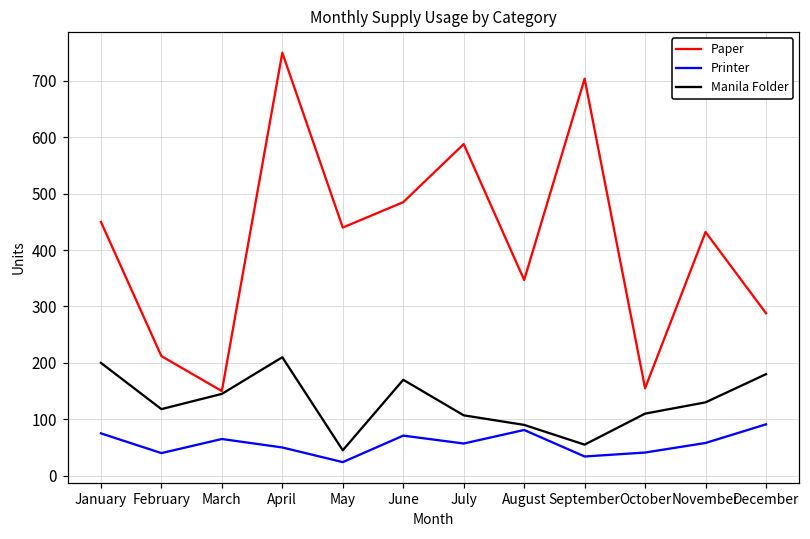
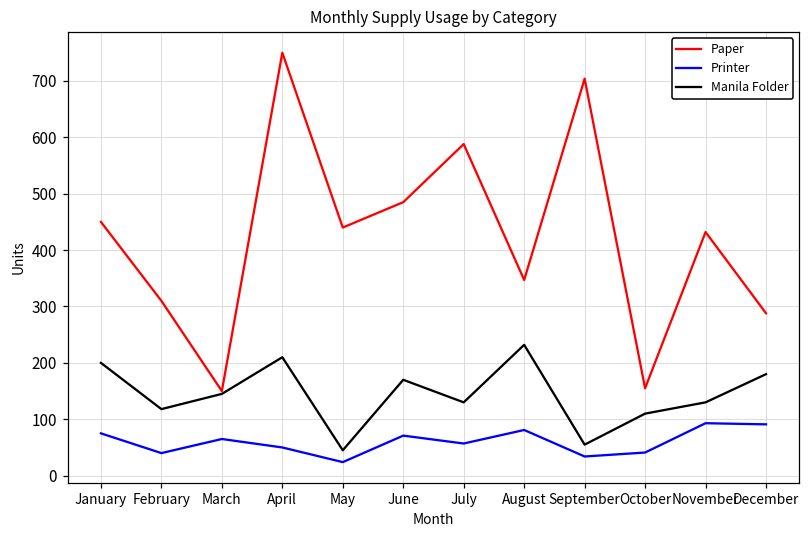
  {
    "Paper": {
      "January": 450,
-     "February": 210,
+     "February": 310,
      "March": 150,
      "April": 750,
      "May": 440,
      "June": 490,
      "July": 590,
      "August": 350,
      "September": 700,
      "October": 160,
      "November": 430,
      "December": 290
    },
    "Printer": {
      "January": 80,
      "February": 40,
      "March": 70,
      "April": 50,
      "May": 20,
      "June": 70,
      "July": 60,
      "August": 80,
      "September": 30,
      "October": 40,
-     "November": 60,
+     "November": 90,
      "December": 90
    },
    "Manila Folder": {
      "January": 200,
      "February": 120,
      "March": 150,
      "April": 210,
      "May": 50,
      "June": 170,
-     "July": 110,
-     "August": 90,
+     "July": 130,
+     "August": 230,
      "September": 60,
      "October": 110,
      "November": 130,
      "December": 180
    }
  }
